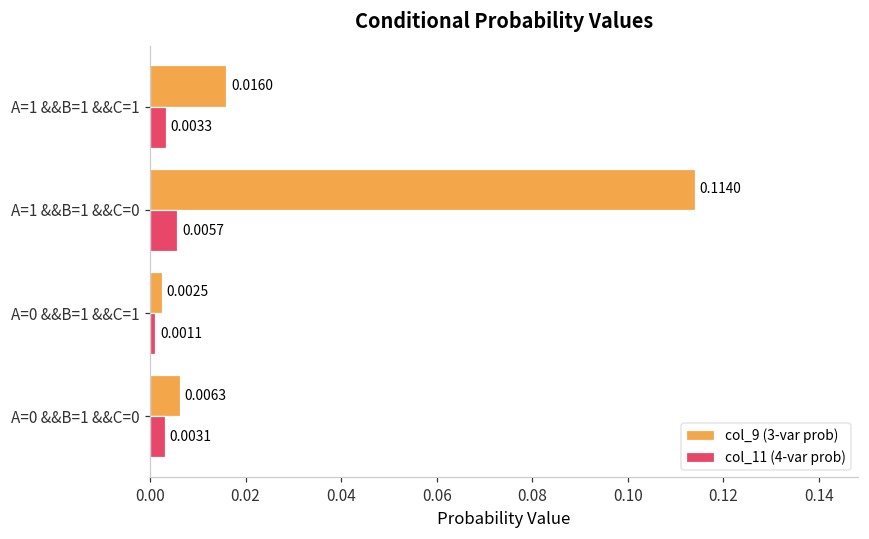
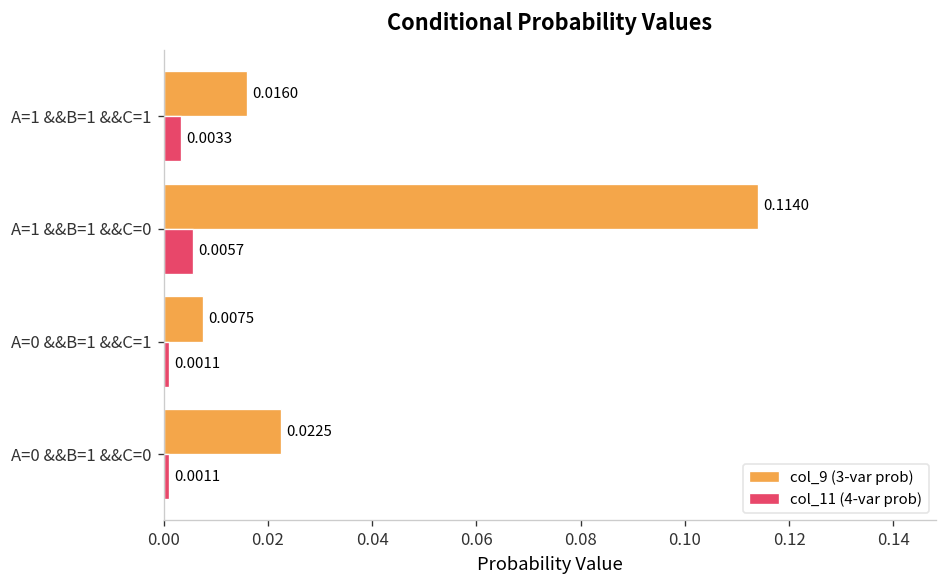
  {
    "col_9 (3-var prob)": {
      "A=1 &&B=1 &&C=1": 0.0160,
      "A=1 &&B=1 &&C=0": 0.1140,
-     "A=0 &&B=1 &&C=1": 0.0025,
-     "A=0 &&B=1 &&C=0": 0.0063
+     "A=0 &&B=1 &&C=1": 0.0075,
+     "A=0 &&B=1 &&C=0": 0.0225
    },
    "col_11 (4-var prob)": {
      "A=1 &&B=1 &&C=1": 0.0033,
      "A=1 &&B=1 &&C=0": 0.0057,
      "A=0 &&B=1 &&C=1": 0.0011,
-     "A=0 &&B=1 &&C=0": 0.0031
+     "A=0 &&B=1 &&C=0": 0.0011
    }
  }
